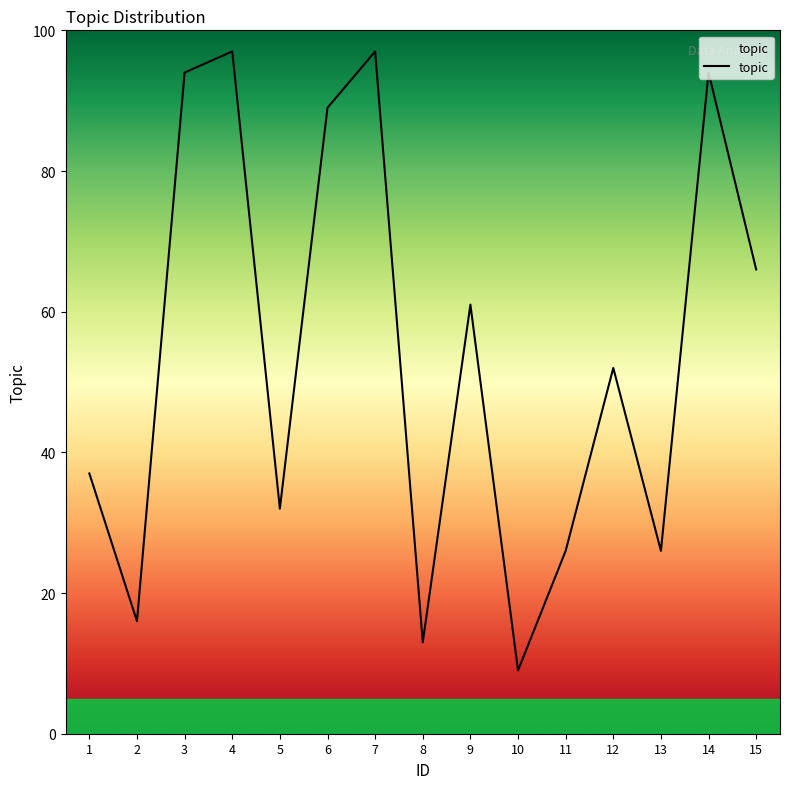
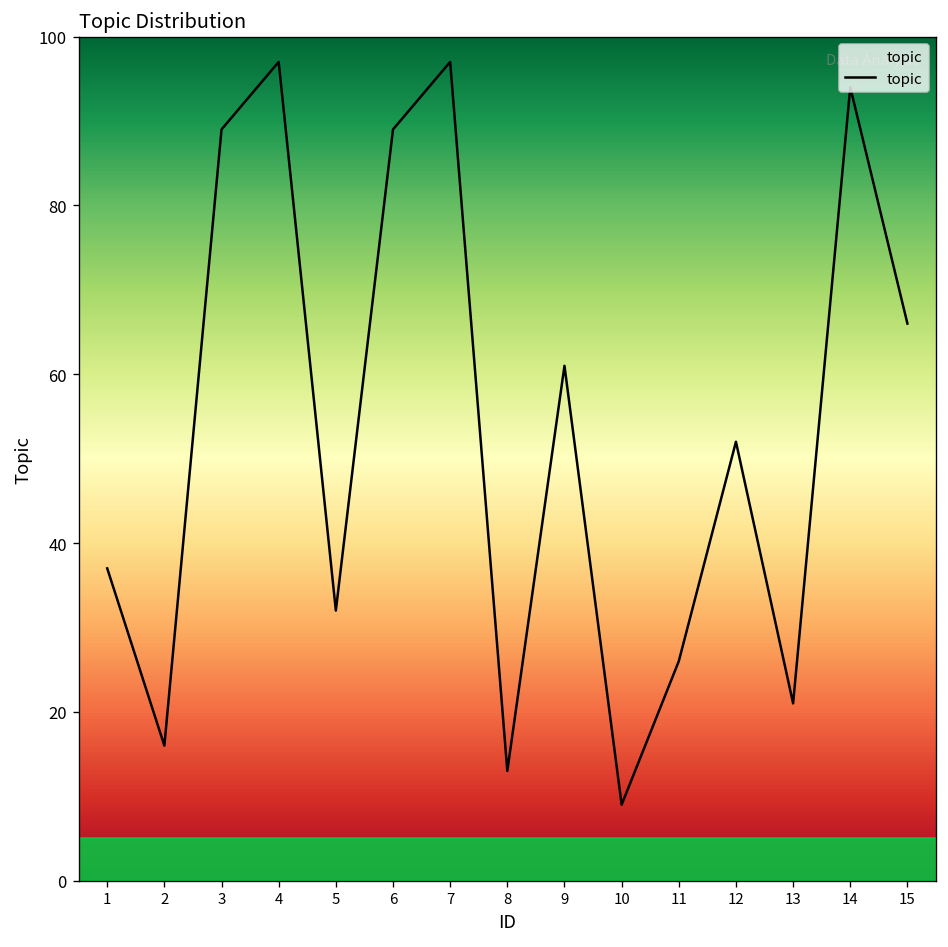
  {
    "1": 37,
    "2": 16,
-   "3": 94,
+   "3": 89,
    "4": 97,
    "5": 32,
    "6": 89,
    "7": 97,
    "8": 13,
    "9": 61,
    "10": 9,
    "11": 26,
    "12": 52,
-   "13": 26,
+   "13": 21,
    "15": 66
  }
